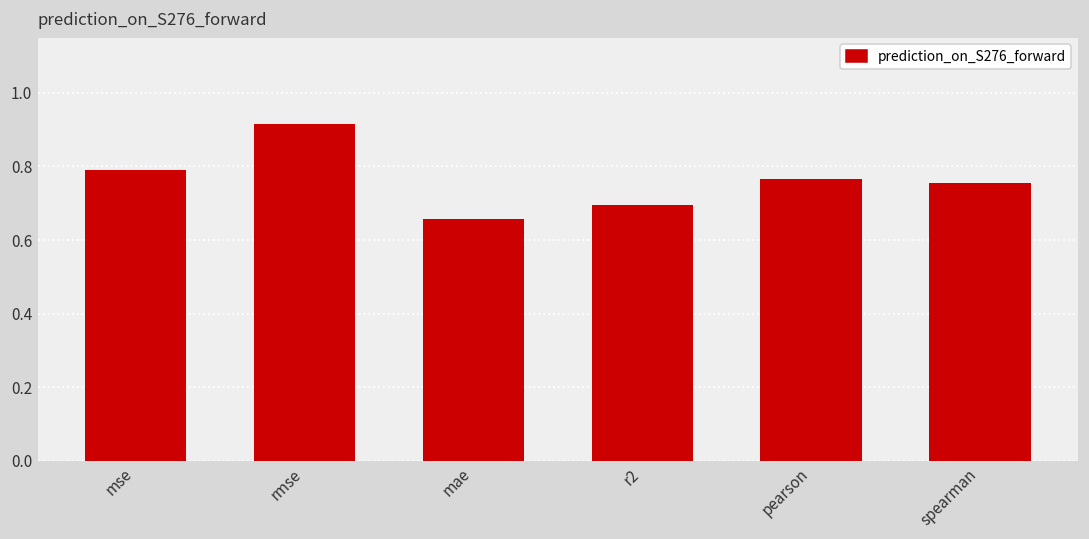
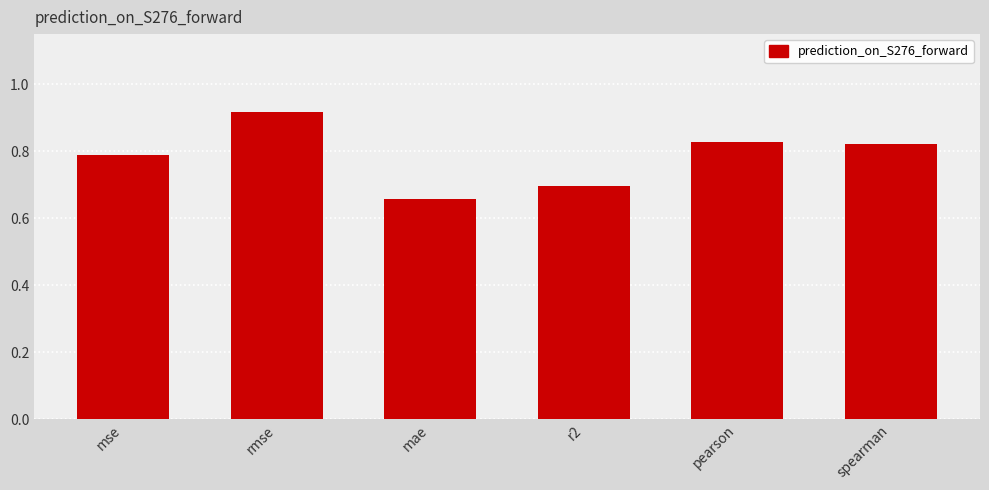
  {
    "mse": 0.79,
    "rmse": 0.92,
    "mae": 0.66,
    "r2": 0.69,
-   "pearson": 0.76,
-   "spearman": 0.76
+   "pearson": 0.83,
+   "spearman": 0.82
  }
